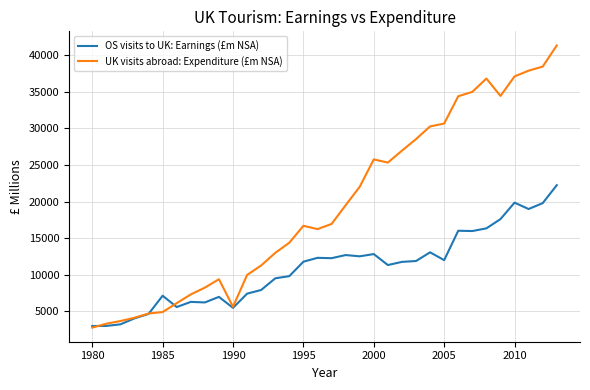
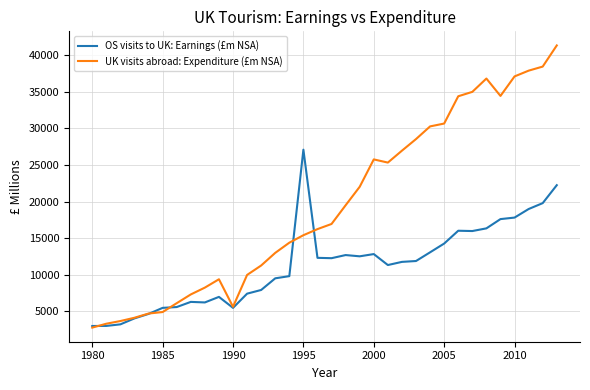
  {
    "OS visits to UK: Earnings (£m NSA)": {
-     "1985": 7000,
-     "1995": 12000,
+     "1985": 5000,
+     "1995": 27000,
      "2000": 13000,
-     "2005": 12000,
-     "2010": 20000
+     "2005": 14000,
+     "2010": 18000
    },
    "UK visits abroad: Expenditure (£m NSA)": {
      "1985": 5000,
-     "1995": 17000,
+     "1995": 15000,
      "2000": 26000,
      "2005": 31000,
      "2010": 37000
    }
  }
